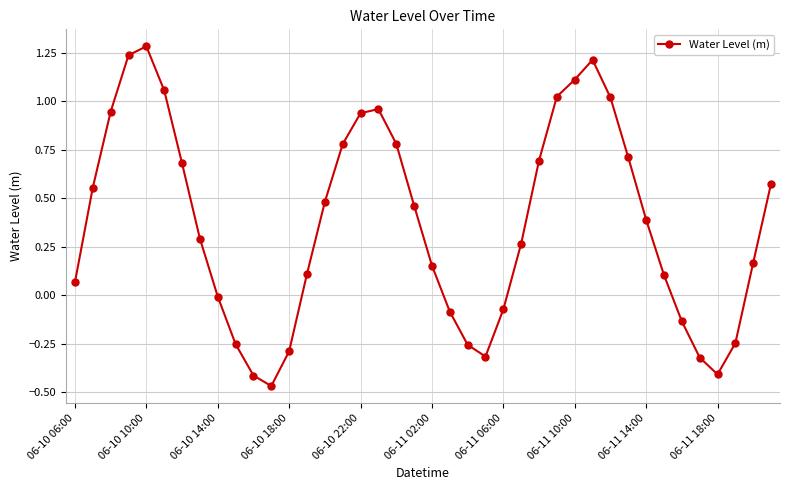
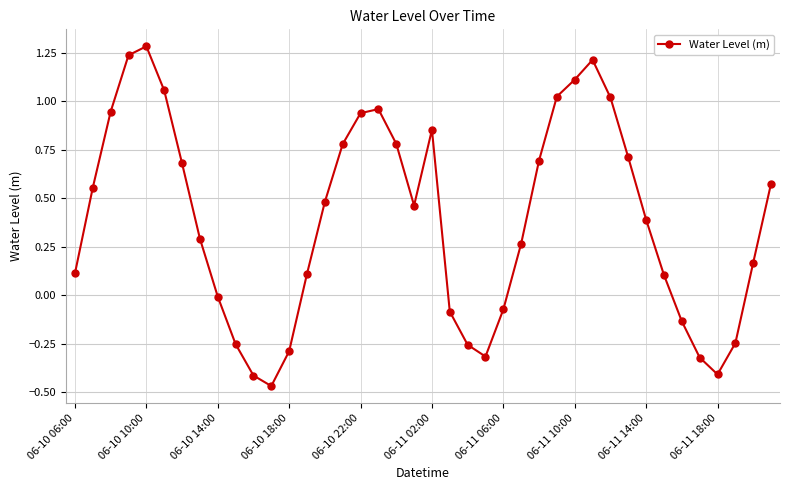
  {
-   "06-10 06:00": 0.07,
+   "06-10 06:00": 0.11,
    "06-10 10:00": 1.28,
    "06-10 14:00": -0.01,
    "06-10 18:00": -0.29,
    "06-10 22:00": 0.94,
-   "06-11 02:00": 0.15,
+   "06-11 02:00": 0.85,
    "06-11 06:00": -0.07,
    "06-11 10:00": 1.11,
    "06-11 14:00": 0.39,
    "06-11 18:00": -0.41
  }
